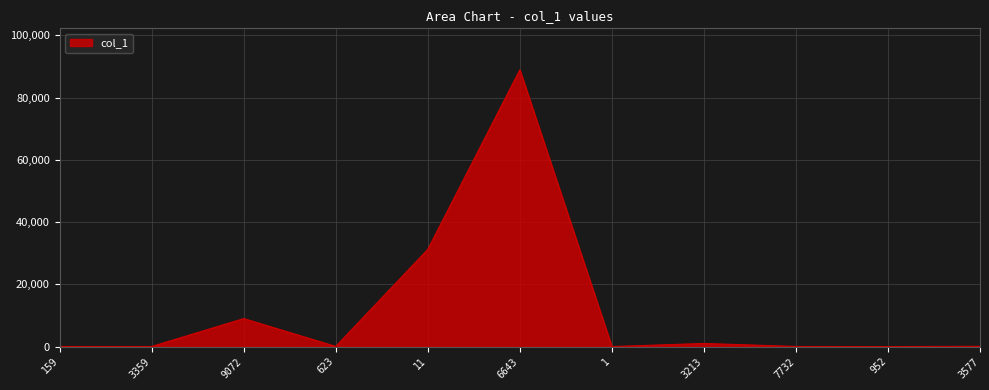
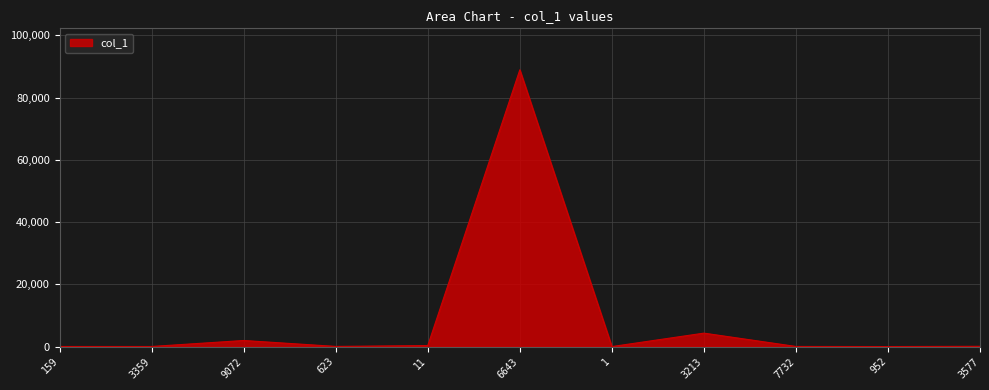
  {
    "159": "0",
    "3359": "0",
-   "9072": "9,000",
+   "9072": "2,000",
    "623": "0",
-   "11": "31,000",
+   "11": "0",
    "6643": "89,000",
    "1": "0",
-   "3213": "1,000",
+   "3213": "4,000",
    "7732": "0",
    "952": "0",
    "3577": "0"
  }
